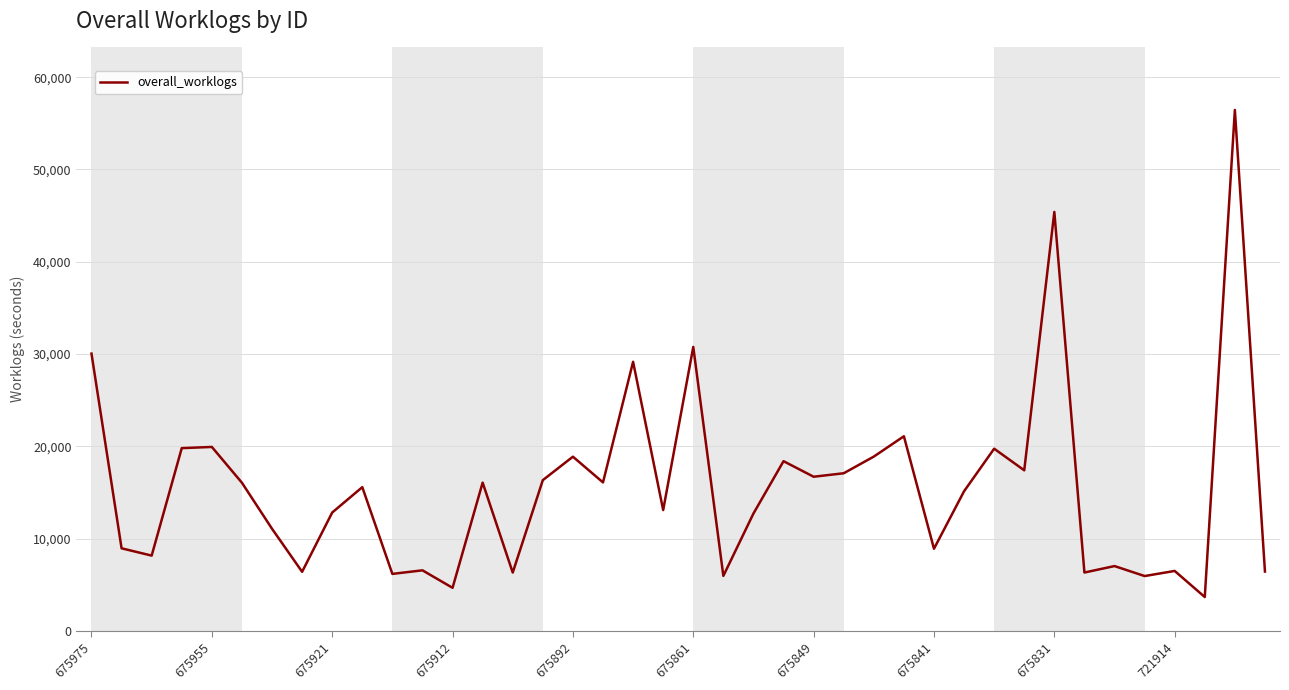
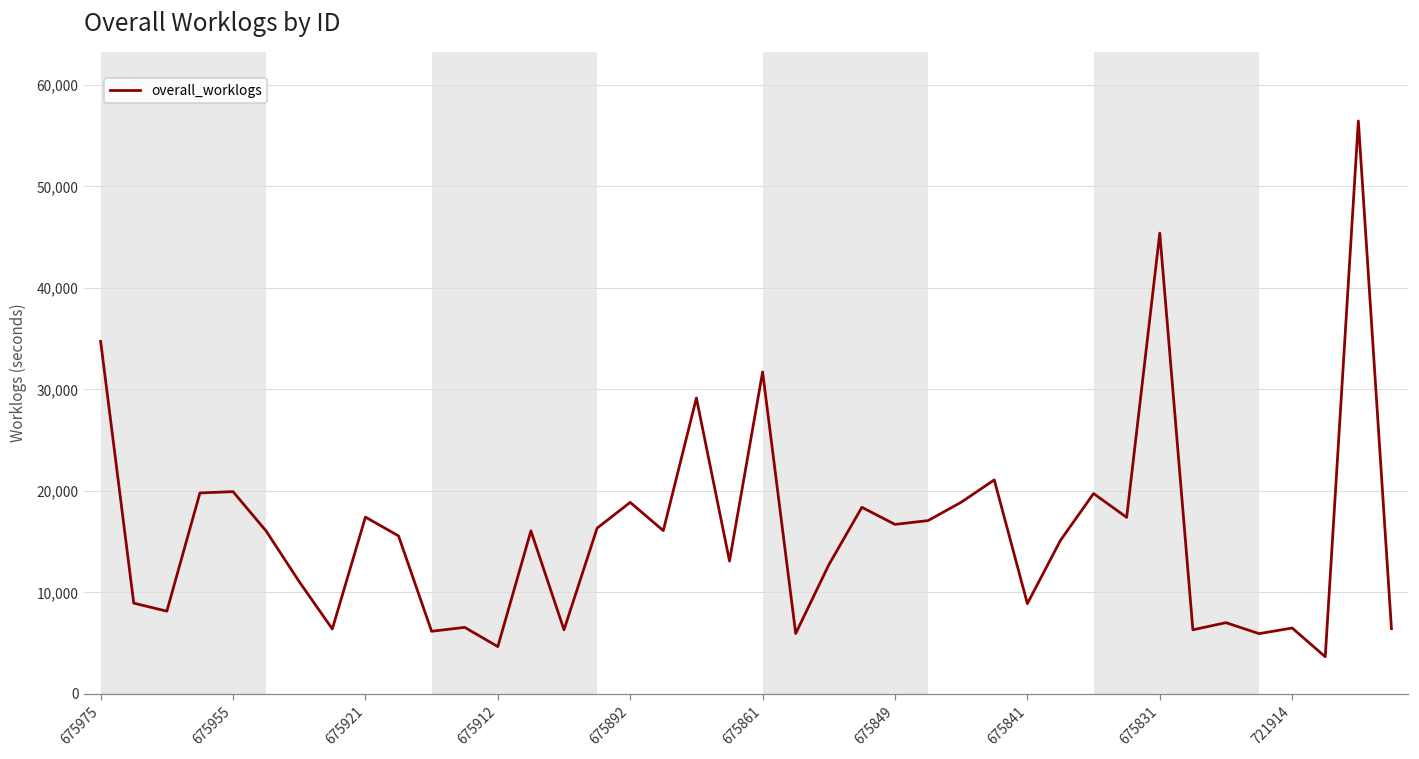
  {
-   "675975": "30,000",
+   "675975": "35,000",
    "675955": "20,000",
-   "675921": "13,000",
+   "675921": "17,000",
    "675912": "5,000",
    "675892": "19,000",
-   "675861": "31,000",
+   "675861": "32,000",
    "675849": "17,000",
    "675841": "9,000",
    "675831": "45,000",
    "721914": "6,000"
  }
